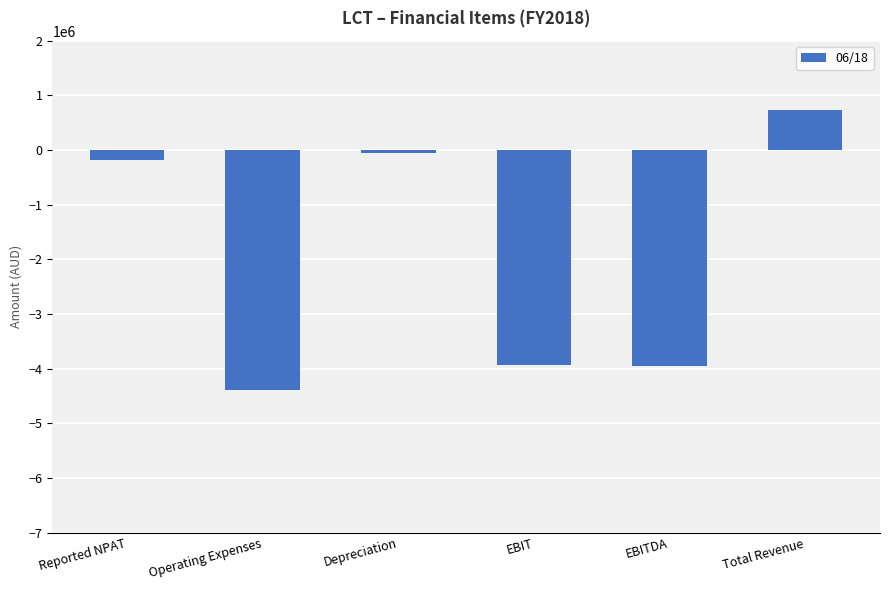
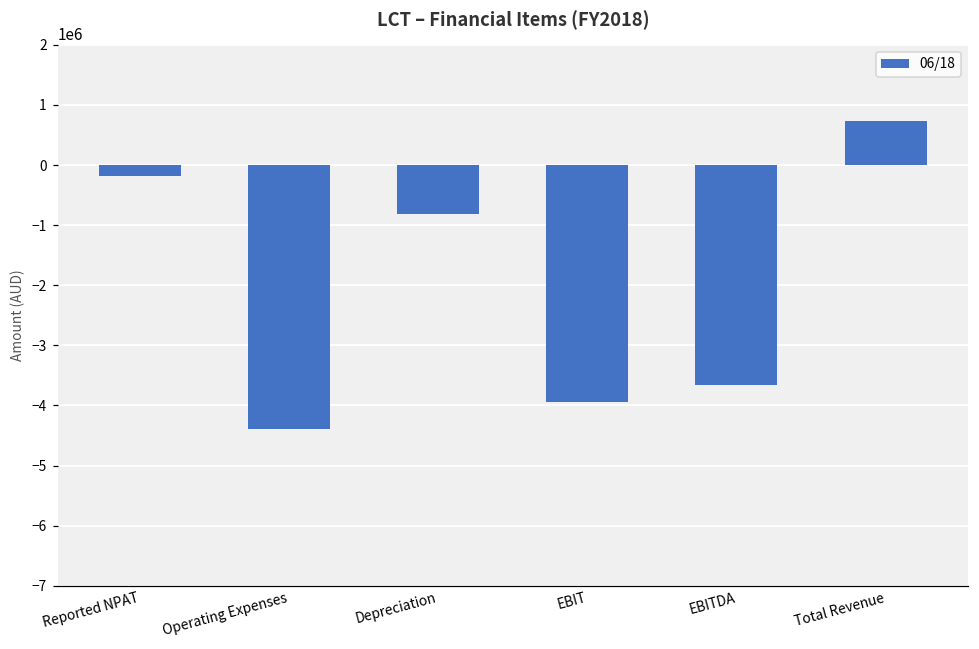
  {
    "Reported NPAT": -200000,
    "Operating Expenses": -4400000,
-   "Depreciation": -100000,
+   "Depreciation": -800000,
    "EBIT": -3900000,
-   "EBITDA": -4000000,
+   "EBITDA": -3700000,
    "Total Revenue": 700000
  }
